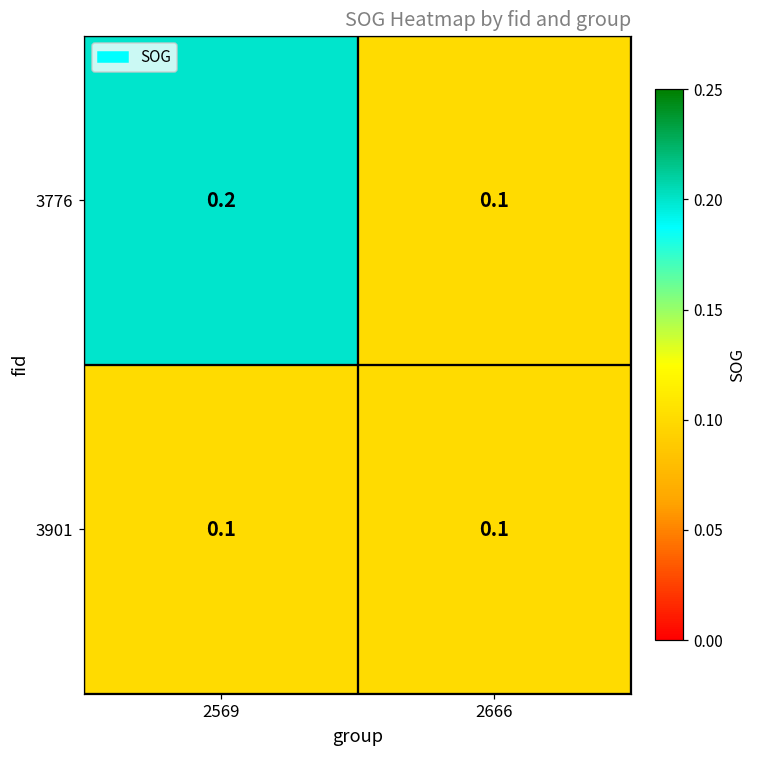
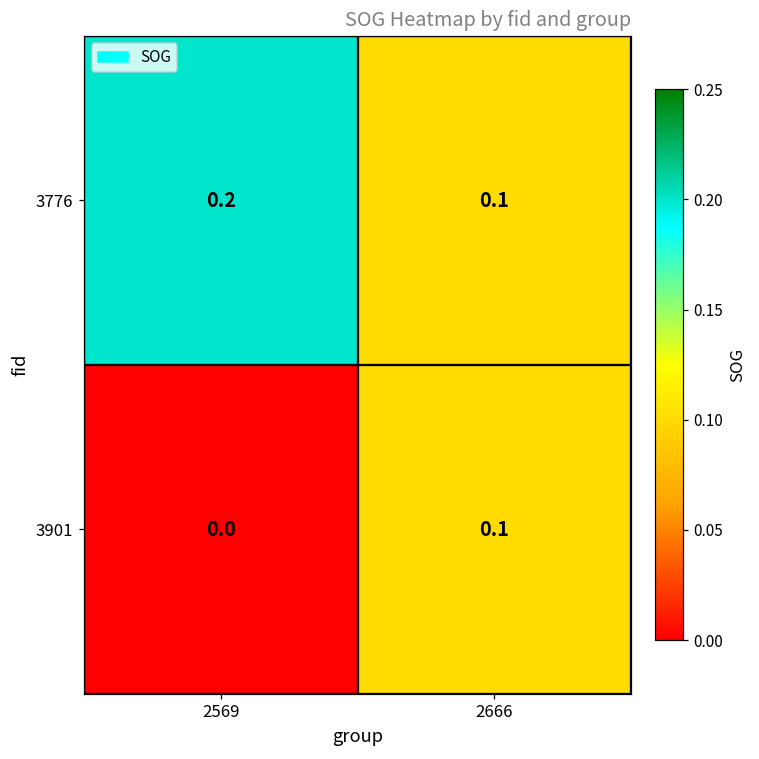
  {
    "3776": {
      "2569": 0.2,
      "2666": 0.1
    },
    "3901": {
-     "2569": 0.1,
+     "2569": 0.0,
      "2666": 0.1
    }
  }
